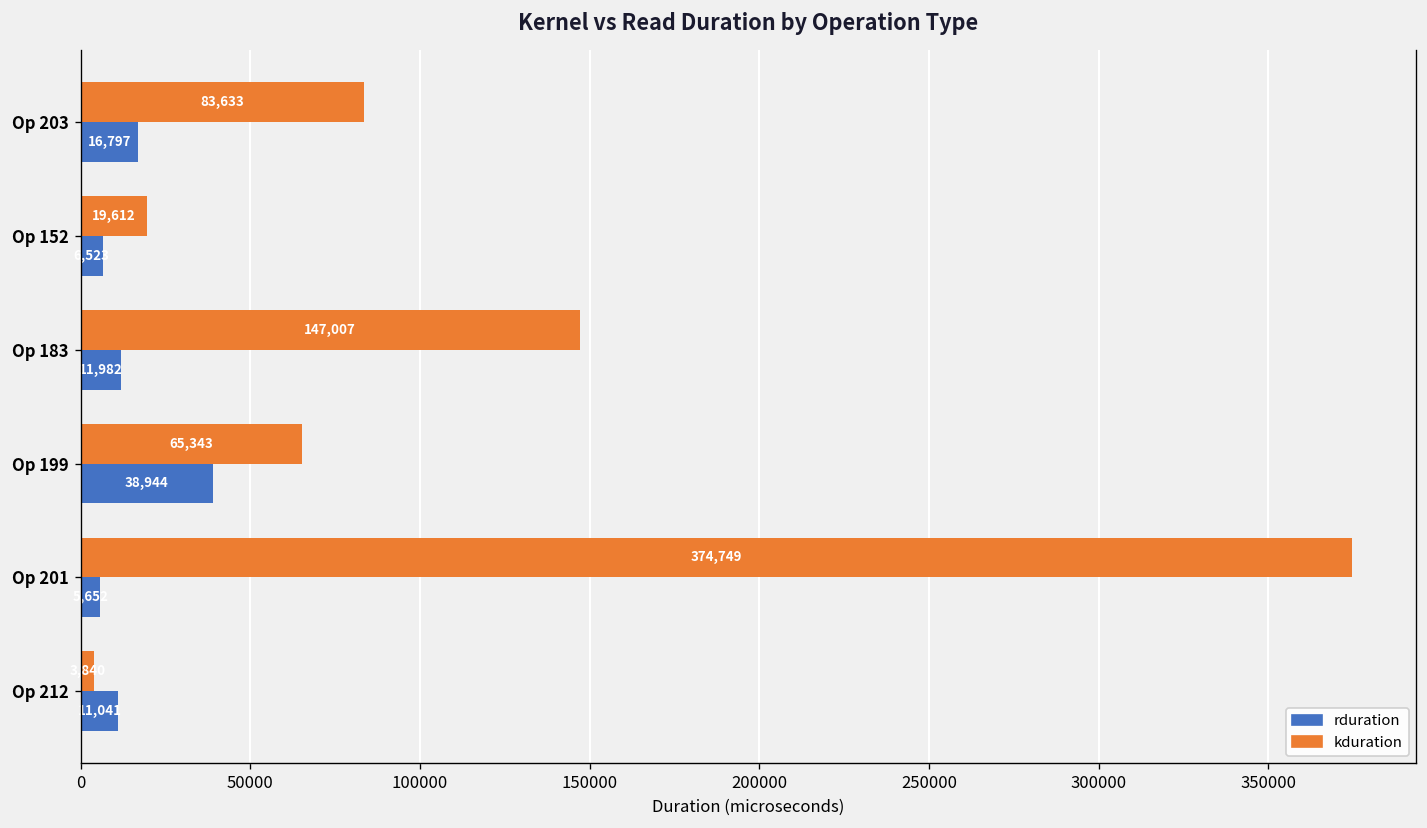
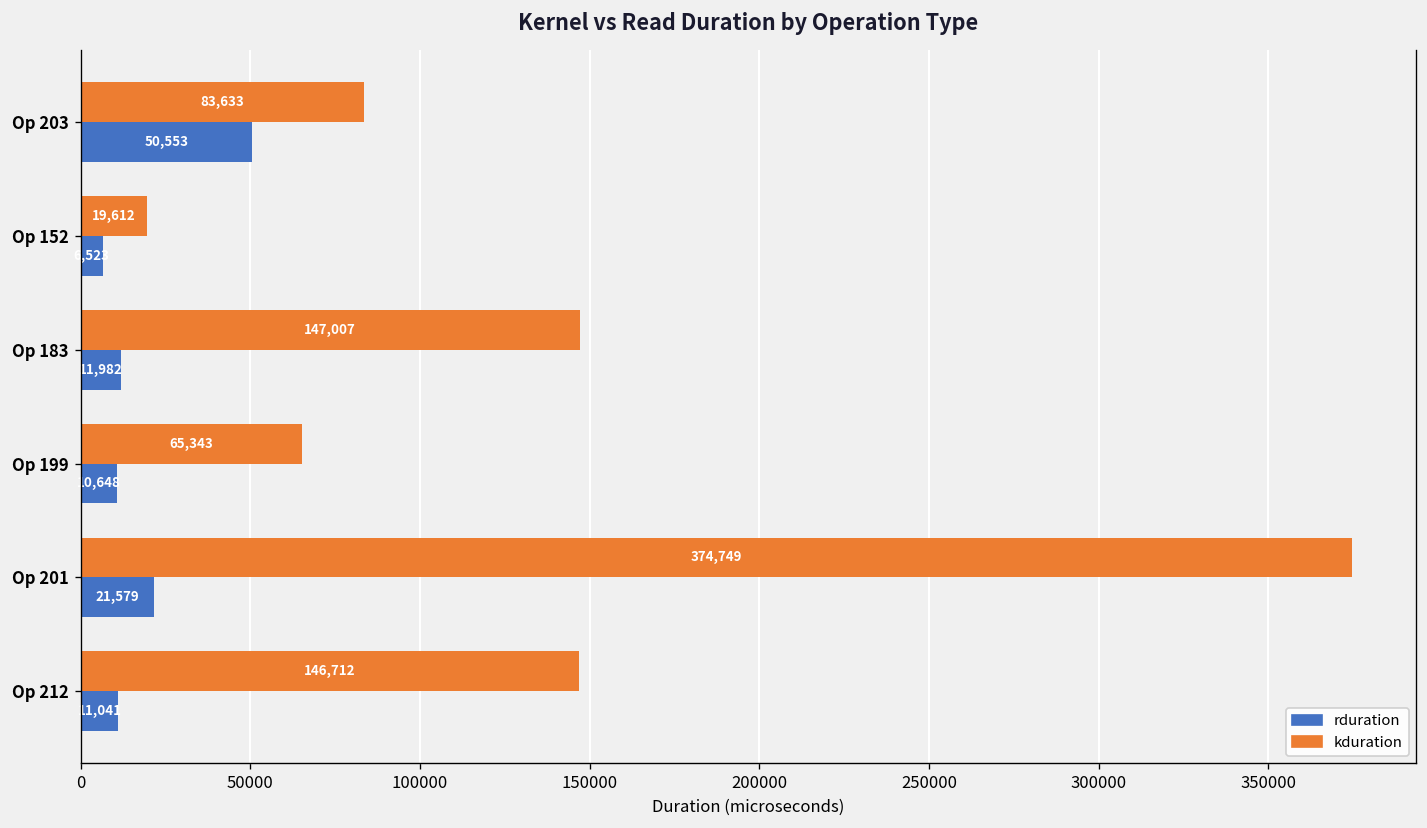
  {
    "rduration": {
-     "Op 203": "16,797",
+     "Op 203": "50,553",
      "Op 152": "6,523",
      "Op 183": "11,982",
-     "Op 199": "38,944",
-     "Op 201": "6000",
+     "Op 199": "10,648",
+     "Op 201": "22000",
      "Op 212": "11,041"
    },
    "kduration": {
-     "Op 212": "4000"
+     "Op 212": "147000"
    }
  }
